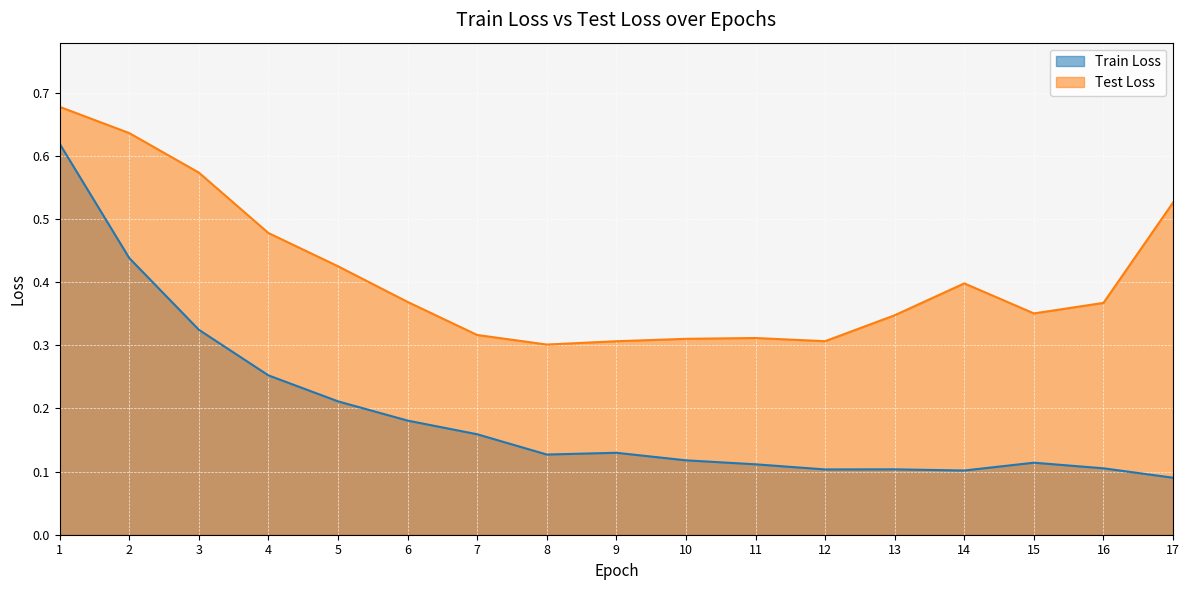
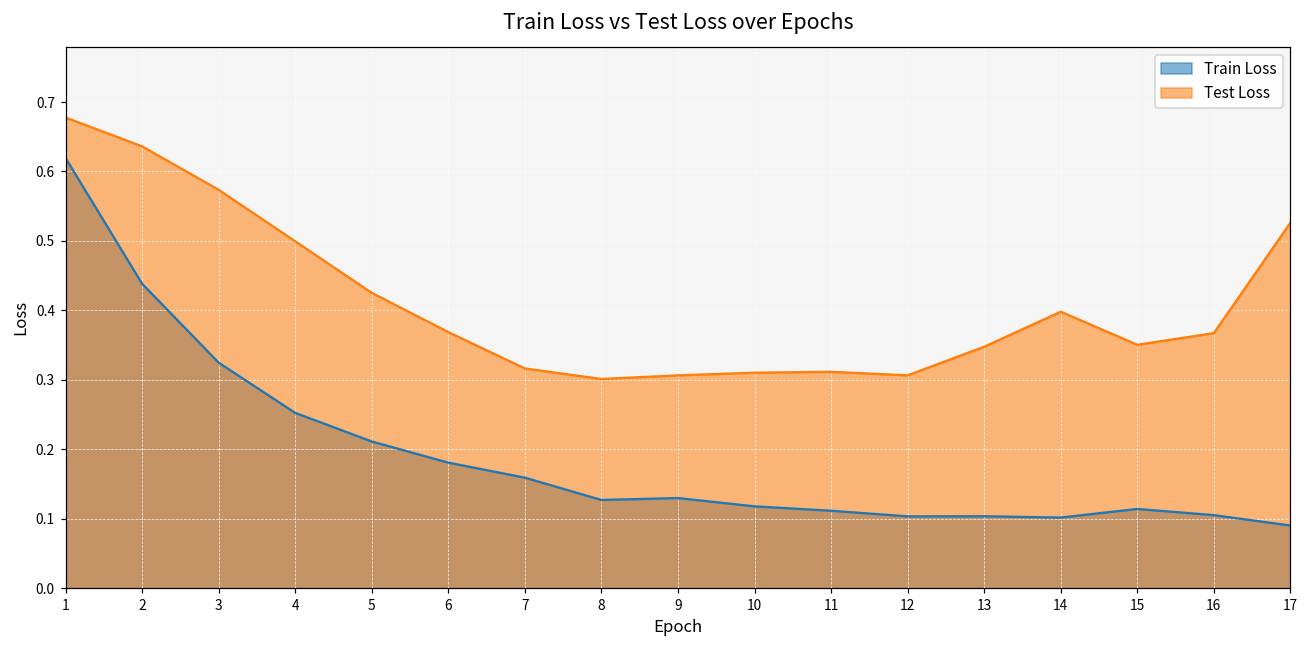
  {
    "Train Loss": {
      "1": 0.62,
      "2": 0.44,
      "3": 0.32,
      "4": 0.25,
      "5": 0.21,
      "6": 0.18,
      "7": 0.16,
      "8": 0.13,
      "9": 0.13,
      "10": 0.12,
      "11": 0.11,
      "12": 0.10,
      "13": 0.10,
      "14": 0.10,
      "15": 0.11,
      "16": 0.11,
      "17": 0.09
    },
    "Test Loss": {
      "1": 0.68,
      "2": 0.64,
      "3": 0.57,
-     "4": 0.48,
+     "4": 0.50,
      "5": 0.43,
      "6": 0.37,
      "7": 0.32,
      "8": 0.30,
      "9": 0.31,
      "10": 0.31,
      "11": 0.31,
      "12": 0.31,
      "13": 0.35,
      "14": 0.40,
      "15": 0.35,
      "16": 0.37,
      "17": 0.53
    }
  }
